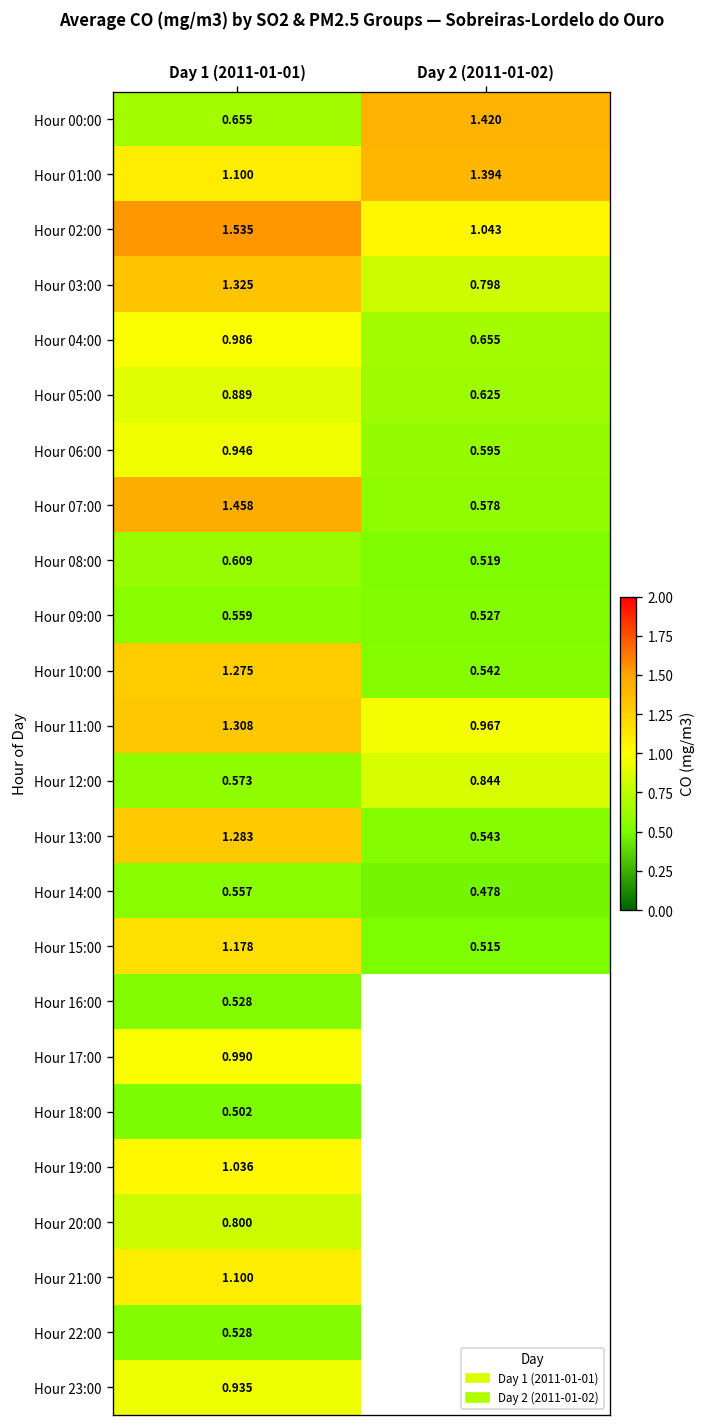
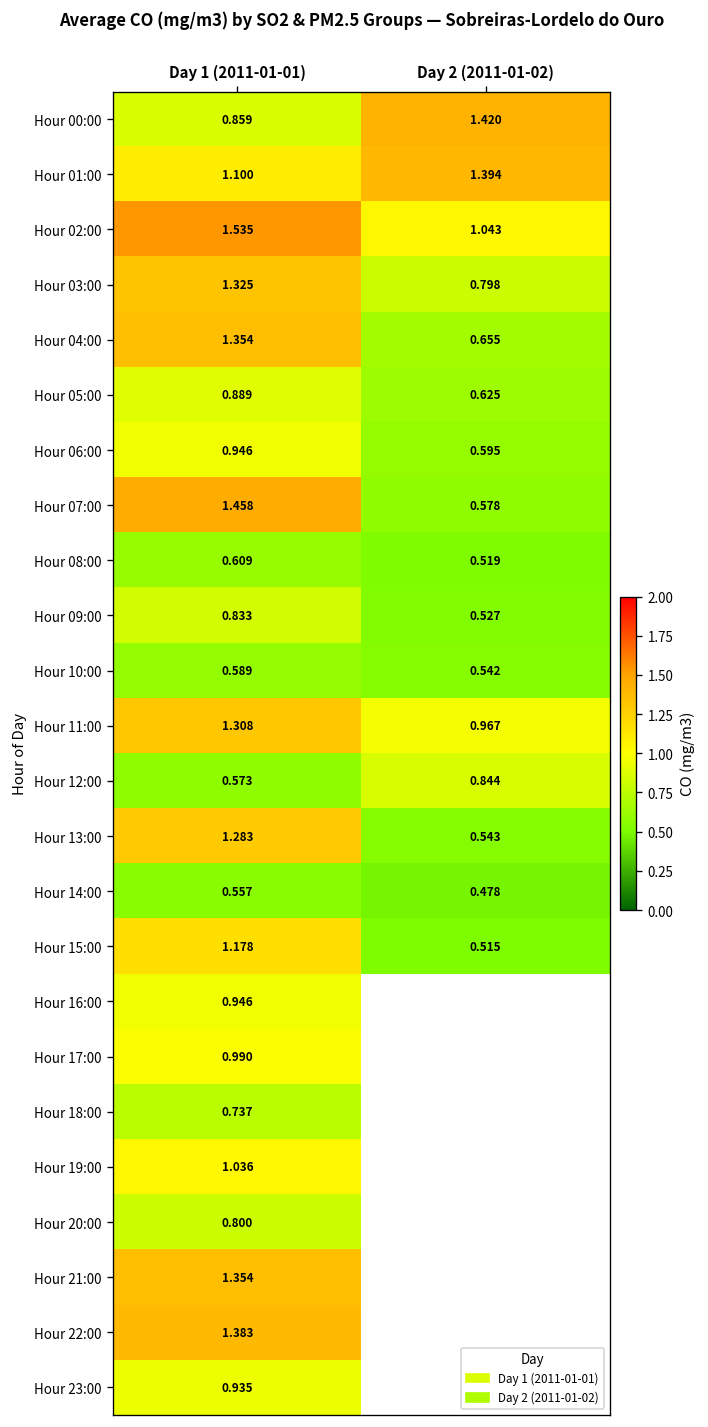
  {
    "Hour 00:00": {
-     "Day 1 (2011-01-01)": 0.655,
+     "Day 1 (2011-01-01)": 0.859,
      "Day 2 (2011-01-02)": 1.420
    },
    "Hour 01:00": {
      "Day 1 (2011-01-01)": 1.100,
      "Day 2 (2011-01-02)": 1.394
    },
    "Hour 02:00": {
      "Day 1 (2011-01-01)": 1.535,
      "Day 2 (2011-01-02)": 1.043
    },
    "Hour 03:00": {
      "Day 1 (2011-01-01)": 1.325,
      "Day 2 (2011-01-02)": 0.798
    },
    "Hour 04:00": {
-     "Day 1 (2011-01-01)": 0.986,
+     "Day 1 (2011-01-01)": 1.354,
      "Day 2 (2011-01-02)": 0.655
    },
    "Hour 05:00": {
      "Day 1 (2011-01-01)": 0.889,
      "Day 2 (2011-01-02)": 0.625
    },
    "Hour 06:00": {
      "Day 1 (2011-01-01)": 0.946,
      "Day 2 (2011-01-02)": 0.595
    },
    "Hour 07:00": {
      "Day 1 (2011-01-01)": 1.458,
      "Day 2 (2011-01-02)": 0.578
    },
    "Hour 08:00": {
      "Day 1 (2011-01-01)": 0.609,
      "Day 2 (2011-01-02)": 0.519
    },
    "Hour 09:00": {
-     "Day 1 (2011-01-01)": 0.559,
+     "Day 1 (2011-01-01)": 0.833,
      "Day 2 (2011-01-02)": 0.527
    },
    "Hour 10:00": {
-     "Day 1 (2011-01-01)": 1.275,
+     "Day 1 (2011-01-01)": 0.589,
      "Day 2 (2011-01-02)": 0.542
    },
    "Hour 11:00": {
      "Day 1 (2011-01-01)": 1.308,
      "Day 2 (2011-01-02)": 0.967
    },
    "Hour 12:00": {
      "Day 1 (2011-01-01)": 0.573,
      "Day 2 (2011-01-02)": 0.844
    },
    "Hour 13:00": {
      "Day 1 (2011-01-01)": 1.283,
      "Day 2 (2011-01-02)": 0.543
    },
    "Hour 14:00": {
      "Day 1 (2011-01-01)": 0.557,
      "Day 2 (2011-01-02)": 0.478
    },
    "Hour 15:00": {
      "Day 1 (2011-01-01)": 1.178,
      "Day 2 (2011-01-02)": 0.515
    },
    "Hour 16:00": {
-     "Day 1 (2011-01-01)": 0.528
+     "Day 1 (2011-01-01)": 0.946
    },
    "Hour 17:00": {
      "Day 1 (2011-01-01)": 0.990
    },
    "Hour 18:00": {
-     "Day 1 (2011-01-01)": 0.502
+     "Day 1 (2011-01-01)": 0.737
    },
    "Hour 19:00": {
      "Day 1 (2011-01-01)": 1.036
    },
    "Hour 20:00": {
      "Day 1 (2011-01-01)": 0.800
    },
    "Hour 21:00": {
-     "Day 1 (2011-01-01)": 1.100
+     "Day 1 (2011-01-01)": 1.354
    },
    "Hour 22:00": {
-     "Day 1 (2011-01-01)": 0.528
+     "Day 1 (2011-01-01)": 1.383
    },
    "Hour 23:00": {
      "Day 1 (2011-01-01)": 0.935
    }
  }
